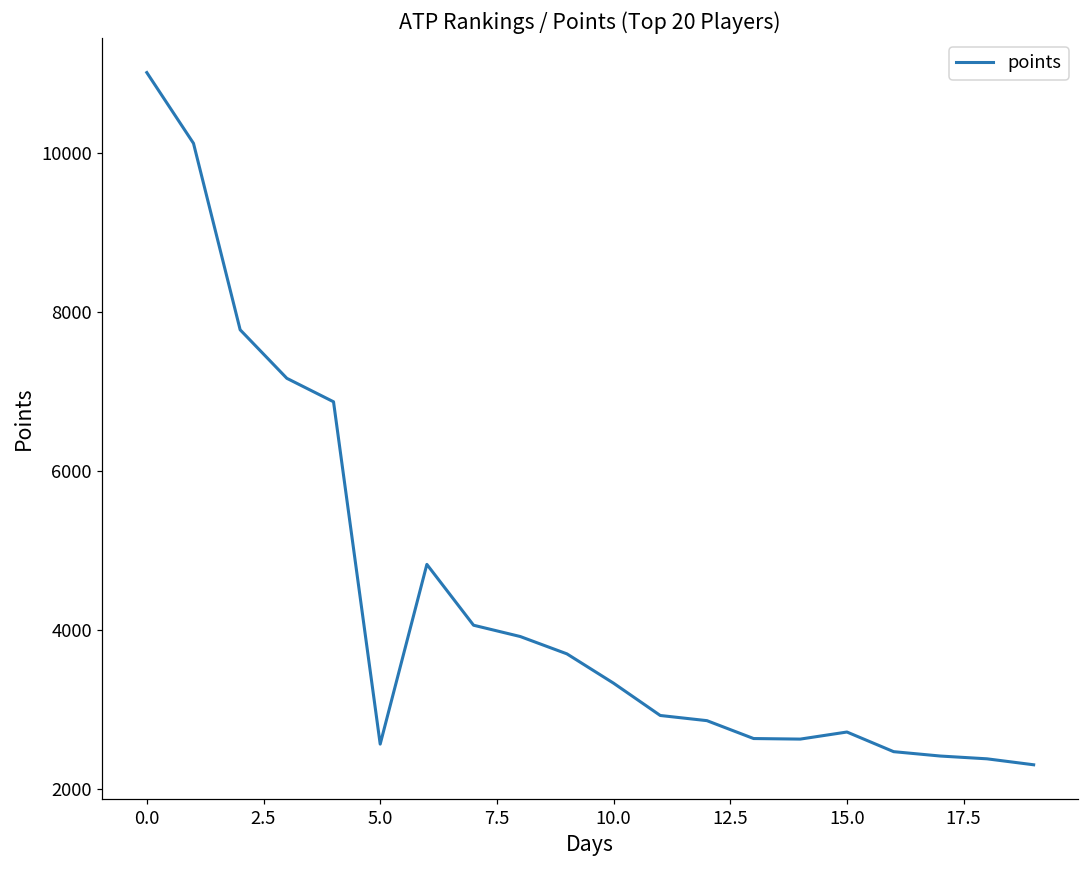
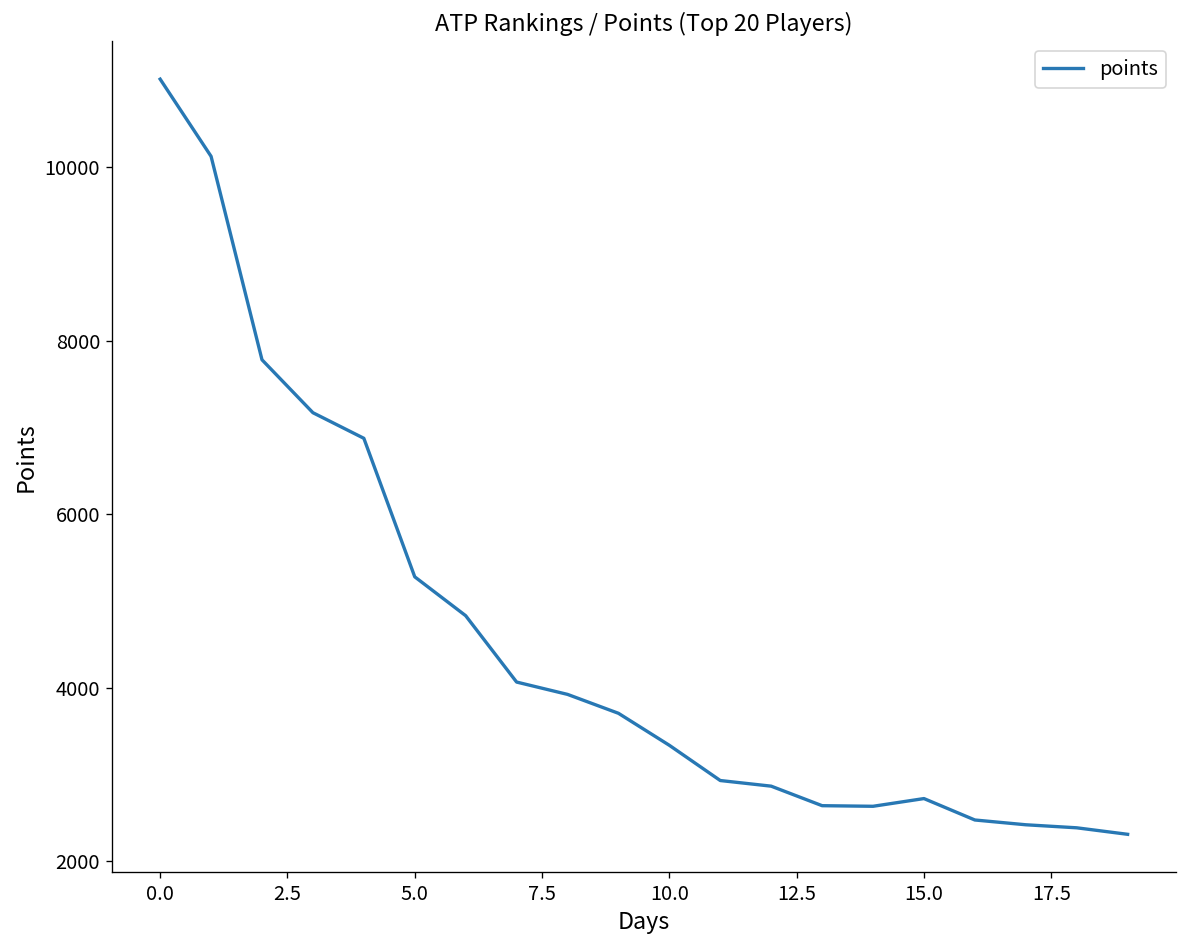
  {
    "0.0": 11000,
-   "5.0": 2600,
+   "5.0": 5300,
    "10.0": 3300,
    "15.0": 2700
  }
